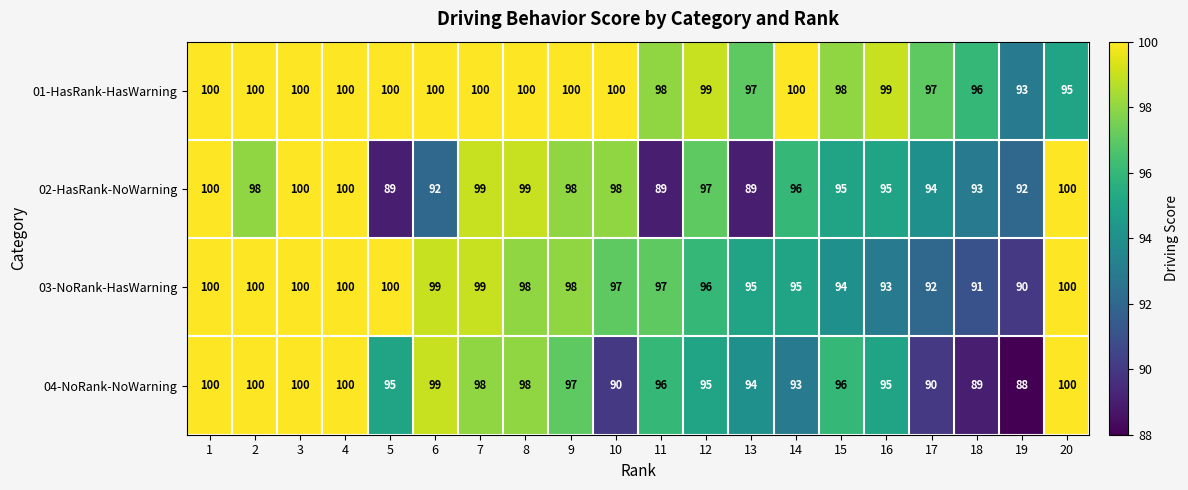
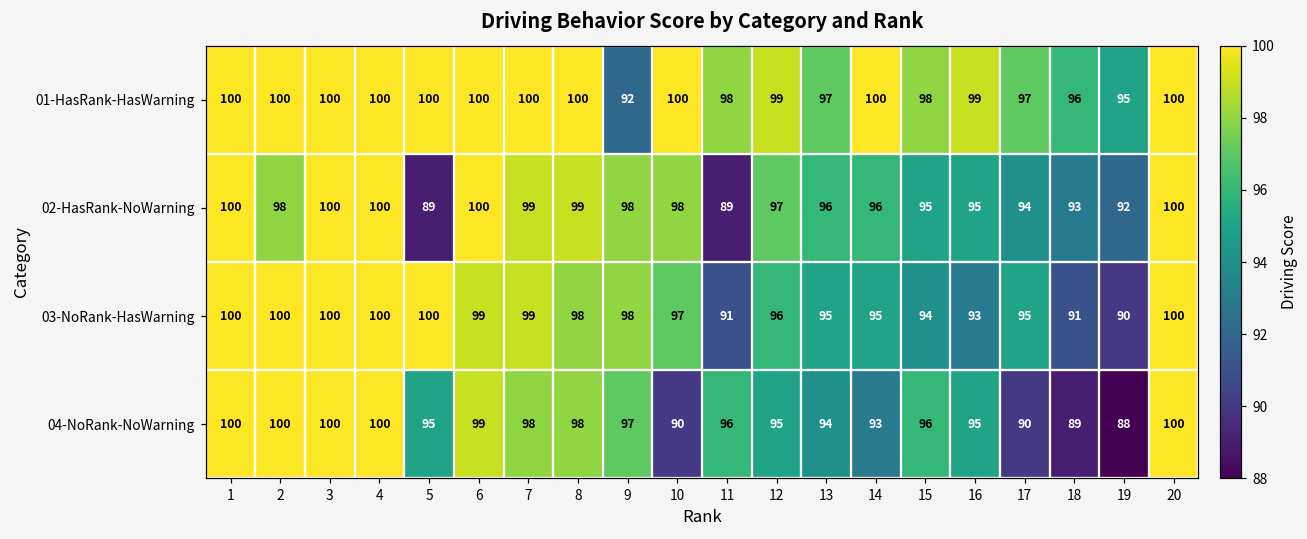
  {
    "01-HasRank-HasWarning": {
      "1": 100,
      "2": 100,
      "3": 100,
      "4": 100,
      "5": 100,
      "6": 100,
      "7": 100,
      "8": 100,
-     "9": 100,
+     "9": 92,
      "10": 100,
      "11": 98,
      "12": 99,
      "13": 97,
      "14": 100,
      "15": 98,
      "16": 99,
      "17": 97,
      "18": 96,
-     "19": 93,
-     "20": 95
+     "19": 95,
+     "20": 100
    },
    "02-HasRank-NoWarning": {
      "1": 100,
      "2": 98,
      "3": 100,
      "4": 100,
      "5": 89,
-     "6": 92,
+     "6": 100,
      "7": 99,
      "8": 99,
      "9": 98,
      "10": 98,
      "11": 89,
      "12": 97,
-     "13": 89,
+     "13": 96,
      "14": 96,
      "15": 95,
      "16": 95,
      "17": 94,
      "18": 93,
      "19": 92,
      "20": 100
    },
    "03-NoRank-HasWarning": {
      "1": 100,
      "2": 100,
      "3": 100,
      "4": 100,
      "5": 100,
      "6": 99,
      "7": 99,
      "8": 98,
      "9": 98,
      "10": 97,
-     "11": 97,
+     "11": 91,
      "12": 96,
      "13": 95,
      "14": 95,
      "15": 94,
      "16": 93,
-     "17": 92,
+     "17": 95,
      "18": 91,
      "19": 90,
      "20": 100
    },
    "04-NoRank-NoWarning": {
      "1": 100,
      "2": 100,
      "3": 100,
      "4": 100,
      "5": 95,
      "6": 99,
      "7": 98,
      "8": 98,
      "9": 97,
      "10": 90,
      "11": 96,
      "12": 95,
      "13": 94,
      "14": 93,
      "15": 96,
      "16": 95,
      "17": 90,
      "18": 89,
      "19": 88,
      "20": 100
    }
  }
